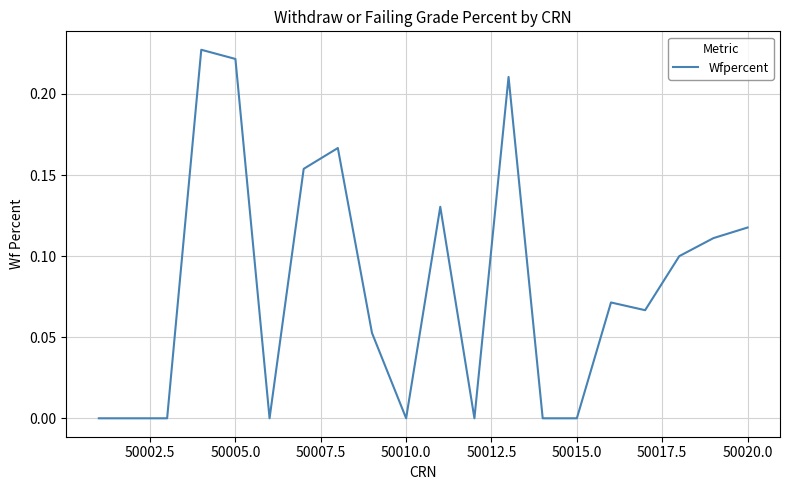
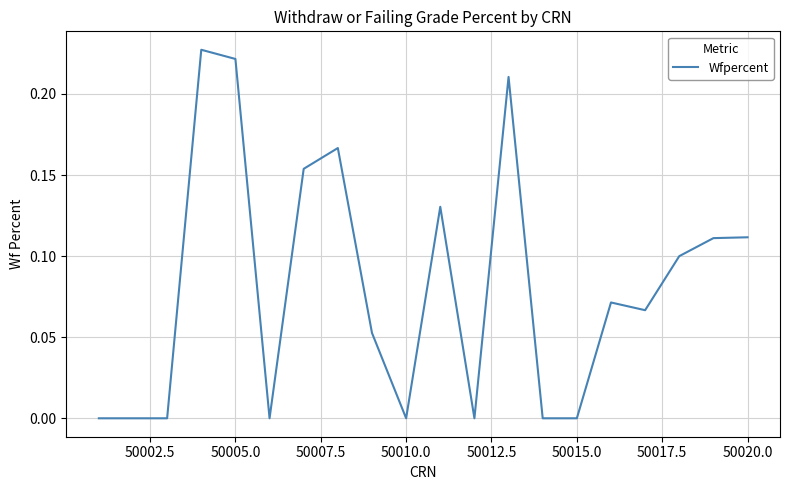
  {
    "50005.0": 0.222,
    "50010.0": 0.000,
    "50015.0": 0.000,
-   "50020.0": 0.118
+   "50020.0": 0.112
  }
